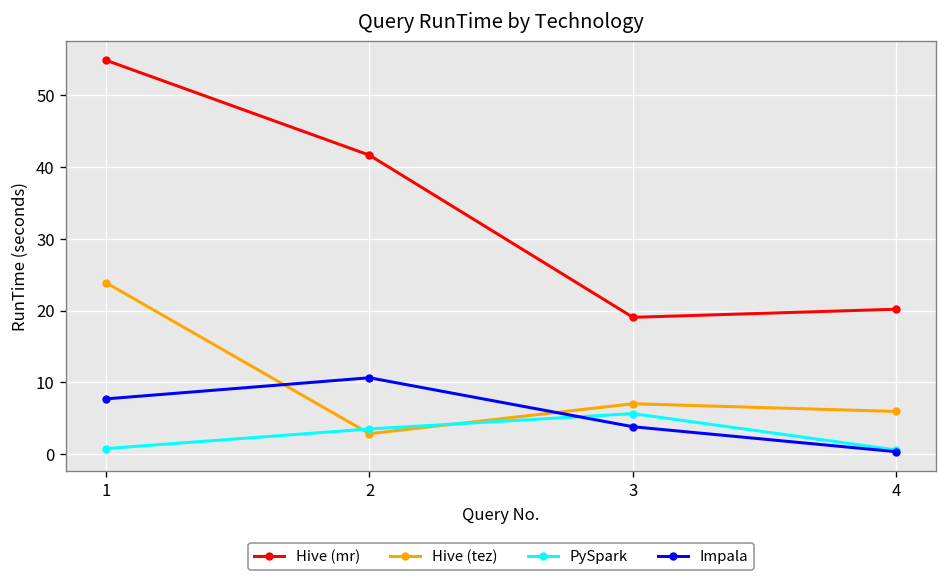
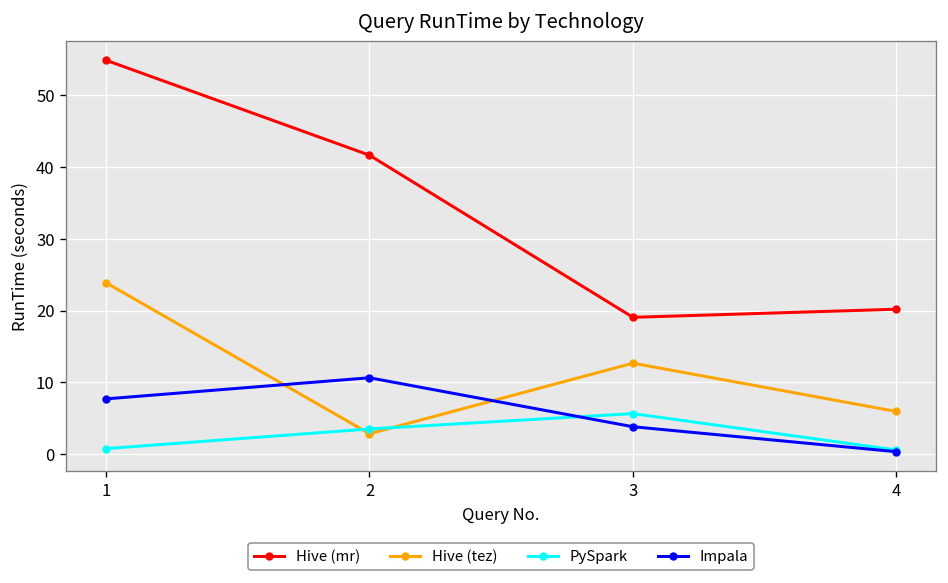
  {
    "Hive (mr)": {
      "1": 55,
      "2": 42,
      "3": 19,
      "4": 20
    },
    "Hive (tez)": {
      "1": 24,
      "2": 3,
-     "3": 7,
+     "3": 13,
      "4": 6
    },
    "PySpark": {
      "1": 1,
      "2": 4,
      "3": 6
    },
    "Impala": {
      "1": 8,
      "2": 11,
      "3": 4
    }
  }
